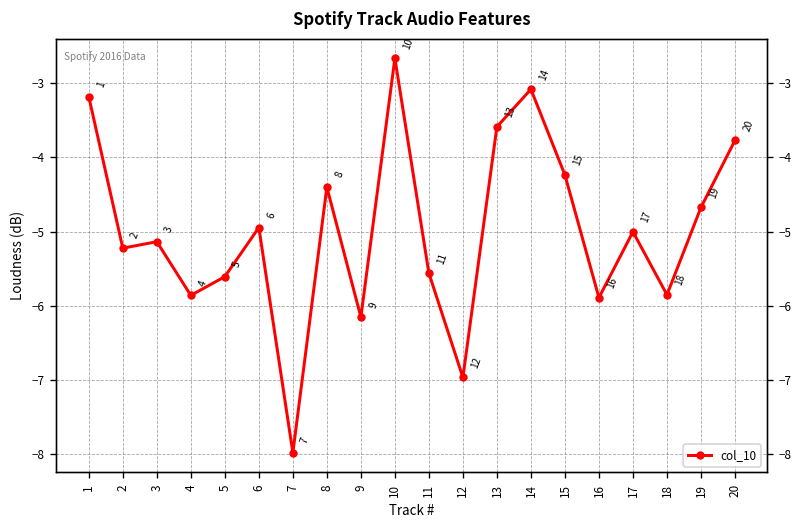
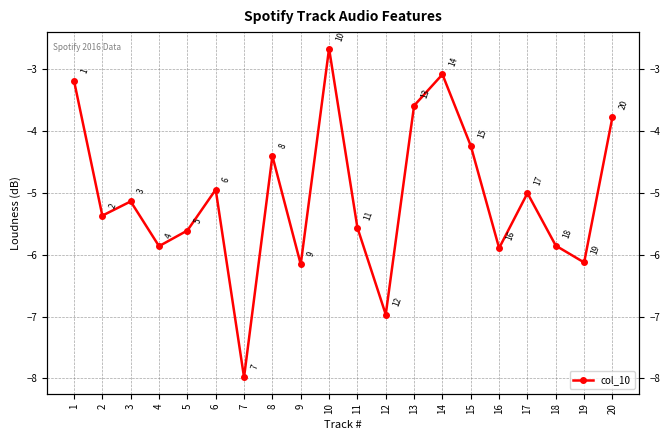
  {
-   "2": -5.2,
-   "19": -4.7
+   "2": -5.4,
+   "19": -6.1
  }
